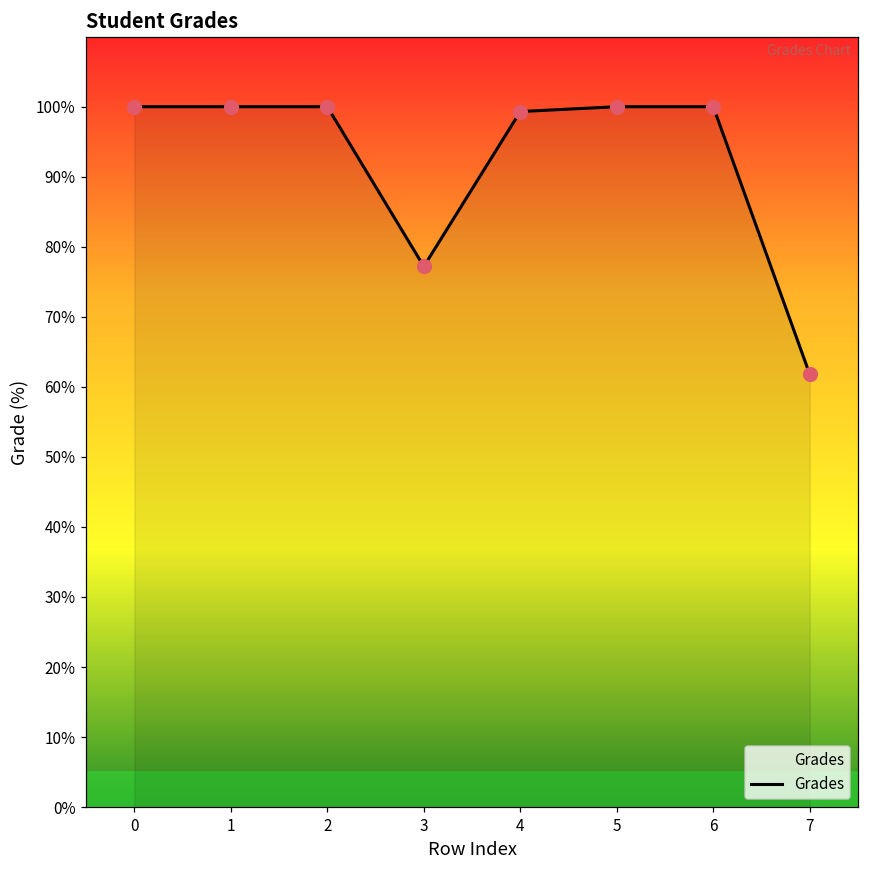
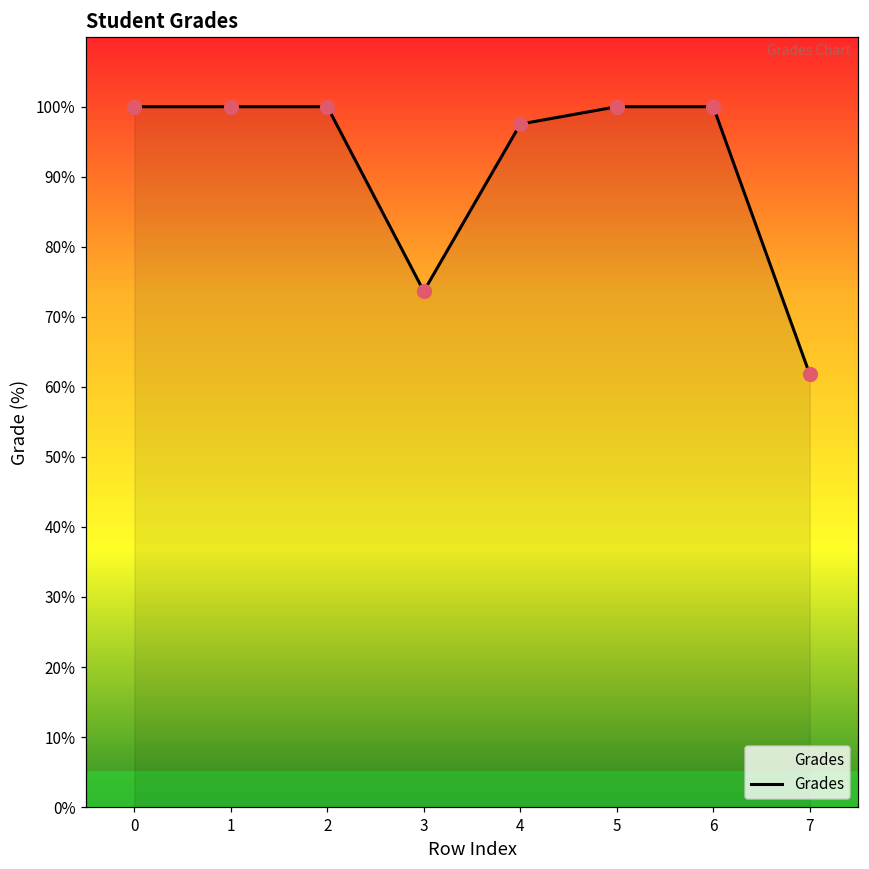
  {
    "0": "100%",
    "1": "100%",
    "2": "100%",
-   "3": "77%",
-   "4": "99%",
+   "3": "74%",
+   "4": "98%",
    "5": "100%",
    "6": "100%",
    "7": "62%"
  }
